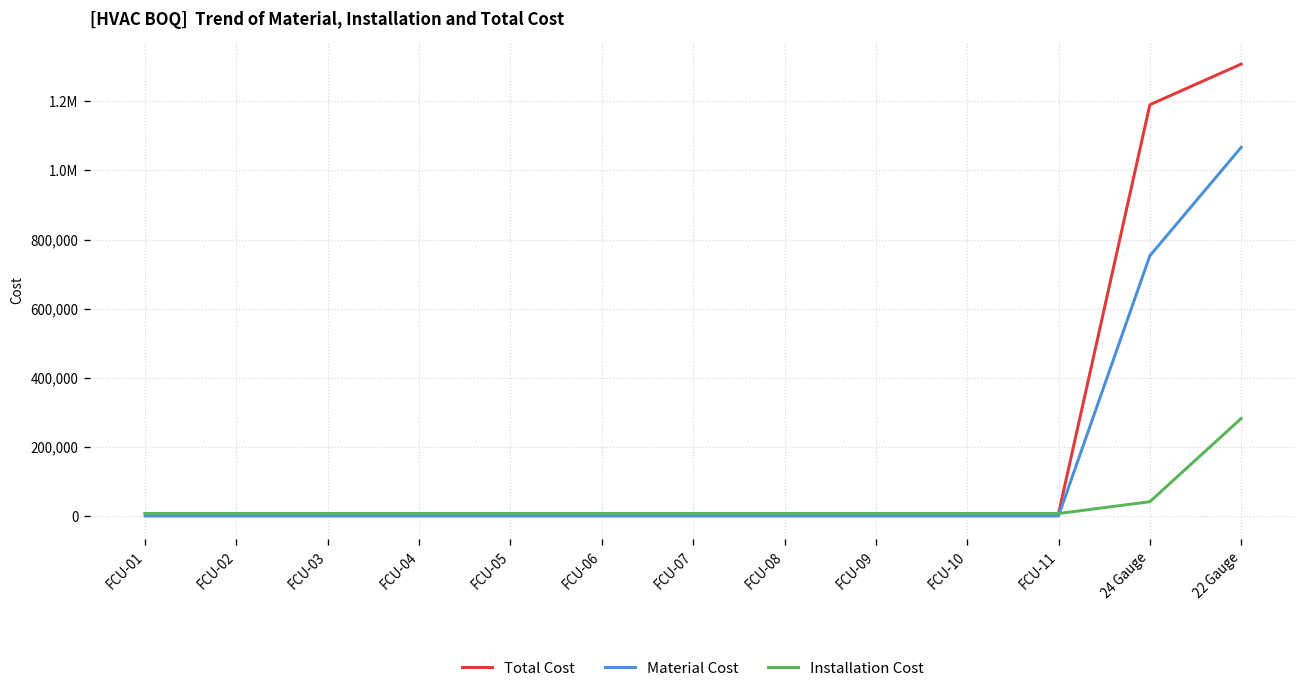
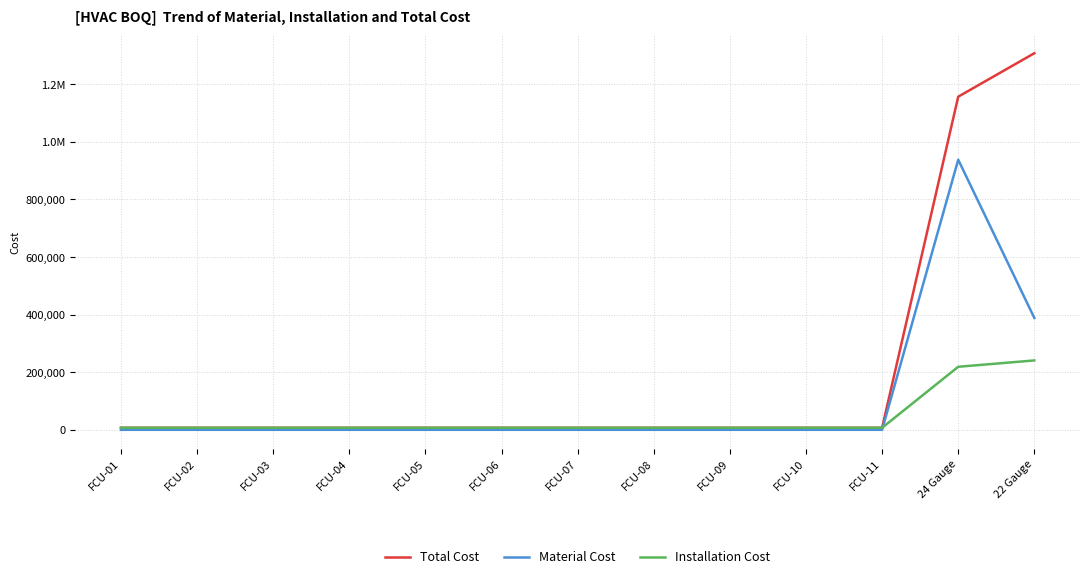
  {
    "Total Cost": {
-     "24 Gauge": "1,190,000",
+     "24 Gauge": "1,160,000",
      "22 Gauge": "1,310,000"
    },
    "Material Cost": {
-     "24 Gauge": "750,000",
-     "22 Gauge": "1,070,000"
+     "24 Gauge": "940,000",
+     "22 Gauge": "390,000"
    },
    "Installation Cost": {
-     "24 Gauge": "40,000",
-     "22 Gauge": "280,000"
+     "24 Gauge": "220,000",
+     "22 Gauge": "240,000"
    }
  }
